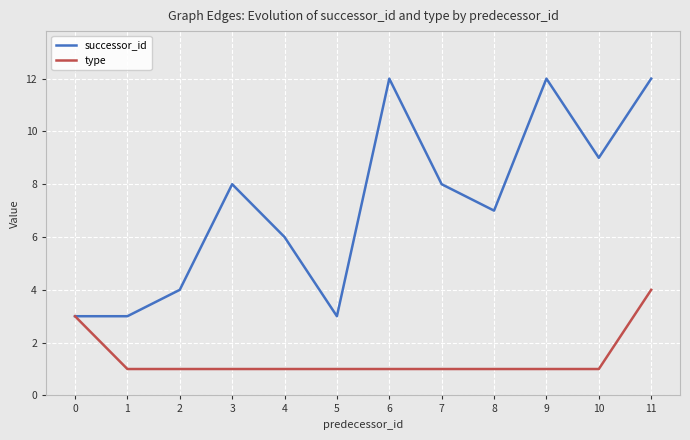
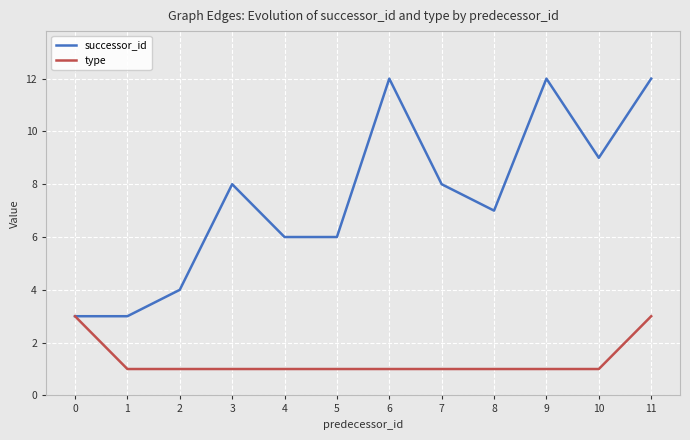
  {
    "successor_id": {
      "1": 3,
      "2": 4,
      "3": 8,
      "4": 6,
-     "5": 3,
+     "5": 6,
      "6": 12,
      "7": 8,
      "8": 7,
      "9": 12,
      "10": 9,
      "11": 12
    },
    "type": {
      "1": 1,
      "2": 1,
      "3": 1,
      "4": 1,
      "5": 1,
      "6": 1,
      "7": 1,
      "8": 1,
      "9": 1,
      "10": 1,
-     "11": 4
+     "11": 3
    }
  }
